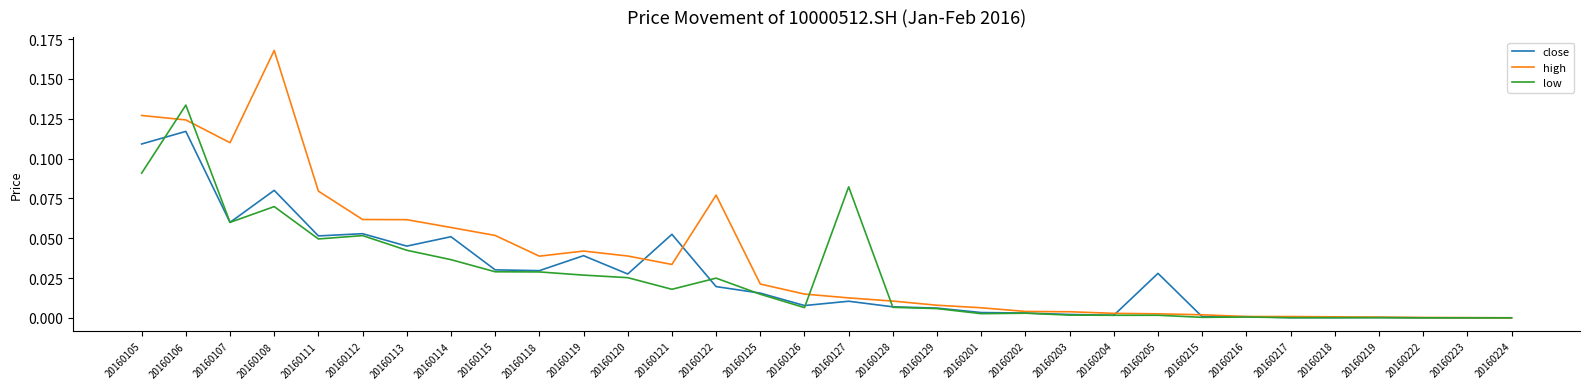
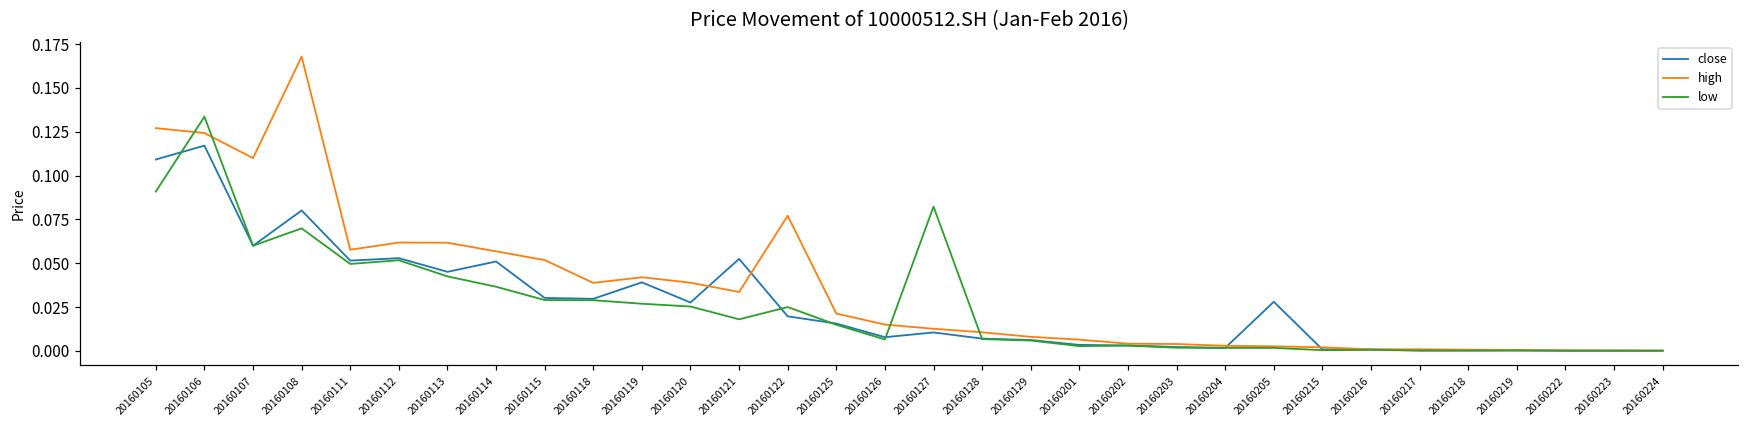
  {
    "close": {
      "20160105": 0.109,
      "20160106": 0.117,
      "20160108": 0.080,
      "20160111": 0.052,
      "20160113": 0.045,
      "20160114": 0.051,
      "20160119": 0.039,
      "20160120": 0.028,
      "20160121": 0.053,
      "20160122": 0.020,
      "20160127": 0.011,
      "20160205": 0.028
    },
    "high": {
      "20160105": 0.127,
      "20160106": 0.124,
      "20160107": 0.110,
      "20160108": 0.168,
-     "20160111": 0.080,
+     "20160111": 0.058,
      "20160112": 0.062,
      "20160113": 0.062,
      "20160114": 0.057,
      "20160115": 0.052,
      "20160118": 0.039,
      "20160119": 0.042,
      "20160120": 0.039,
      "20160121": 0.034,
      "20160122": 0.077,
      "20160125": 0.021,
      "20160126": 0.015,
      "20160127": 0.013,
      "20160128": 0.011,
      "20160129": 0.008,
      "20160201": 0.006,
      "20160203": 0.004
    },
    "low": {
      "20160105": 0.091,
      "20160106": 0.134,
      "20160108": 0.070,
      "20160111": 0.050,
      "20160113": 0.043,
      "20160114": 0.037,
      "20160119": 0.027,
      "20160120": 0.025,
      "20160121": 0.018,
      "20160122": 0.025,
      "20160127": 0.082
    }
  }
